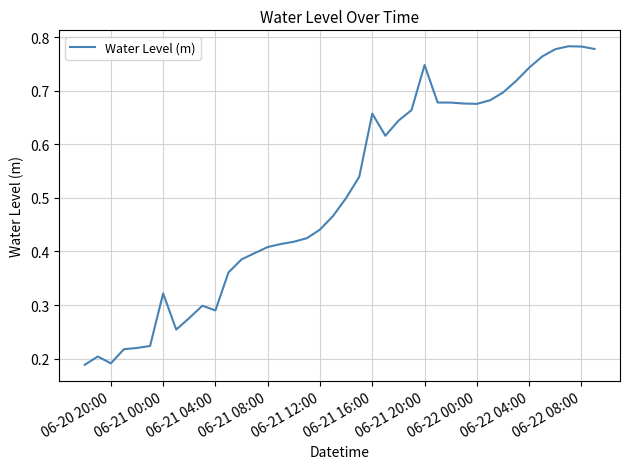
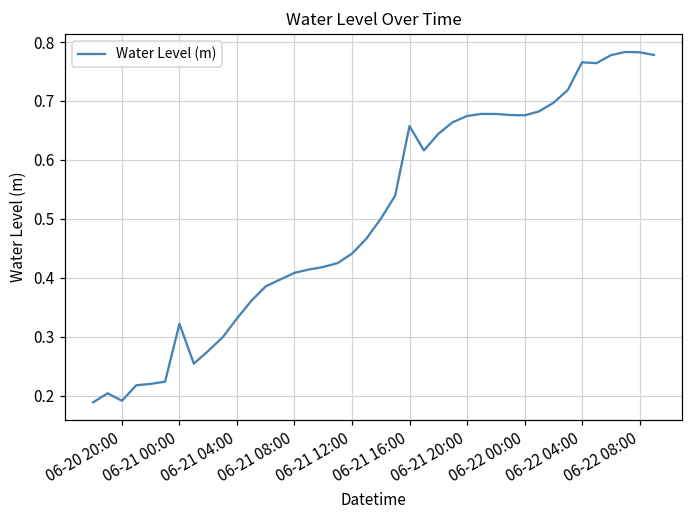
  {
    "06-20 20:00": 0.19,
    "06-21 00:00": 0.32,
-   "06-21 04:00": 0.29,
+   "06-21 04:00": 0.33,
    "06-21 08:00": 0.41,
    "06-21 12:00": 0.44,
    "06-21 16:00": 0.66,
-   "06-21 20:00": 0.75,
+   "06-21 20:00": 0.67,
    "06-22 00:00": 0.68,
-   "06-22 04:00": 0.74,
+   "06-22 04:00": 0.77,
    "06-22 08:00": 0.78
  }
